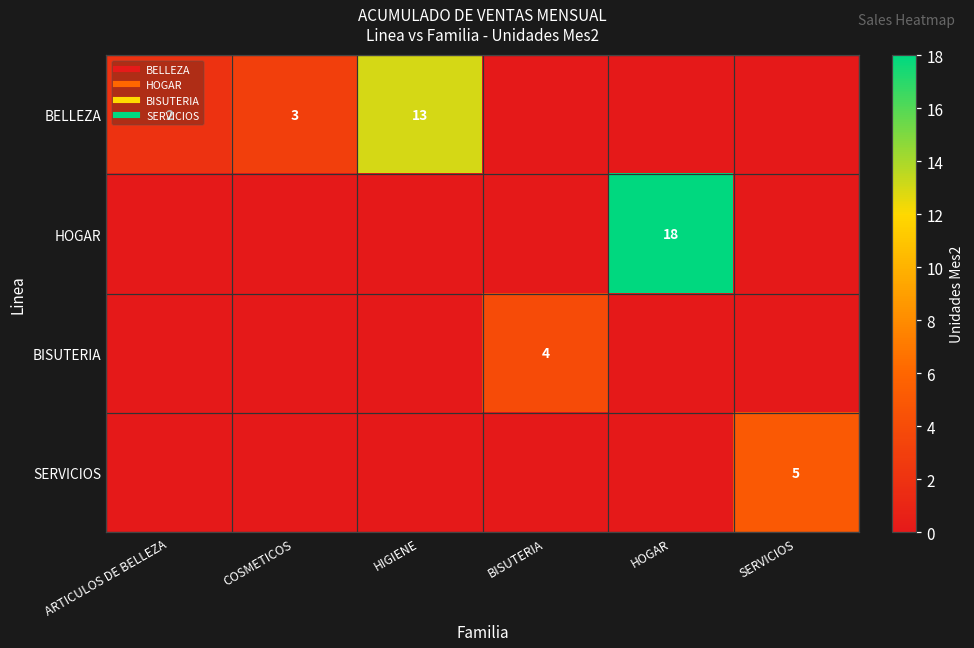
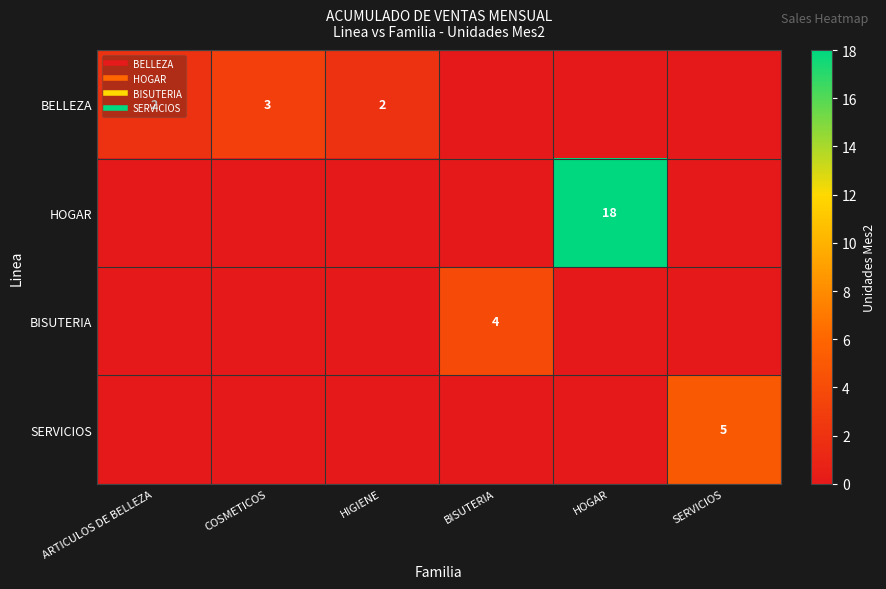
  {
    "BELLEZA": {
      "COSMETICOS": 3,
-     "HIGIENE": 13
+     "HIGIENE": 2
    },
    "HOGAR": {
      "HOGAR": 18
    },
    "BISUTERIA": {
      "BISUTERIA": 4
    },
    "SERVICIOS": {
      "SERVICIOS": 5
    }
  }
